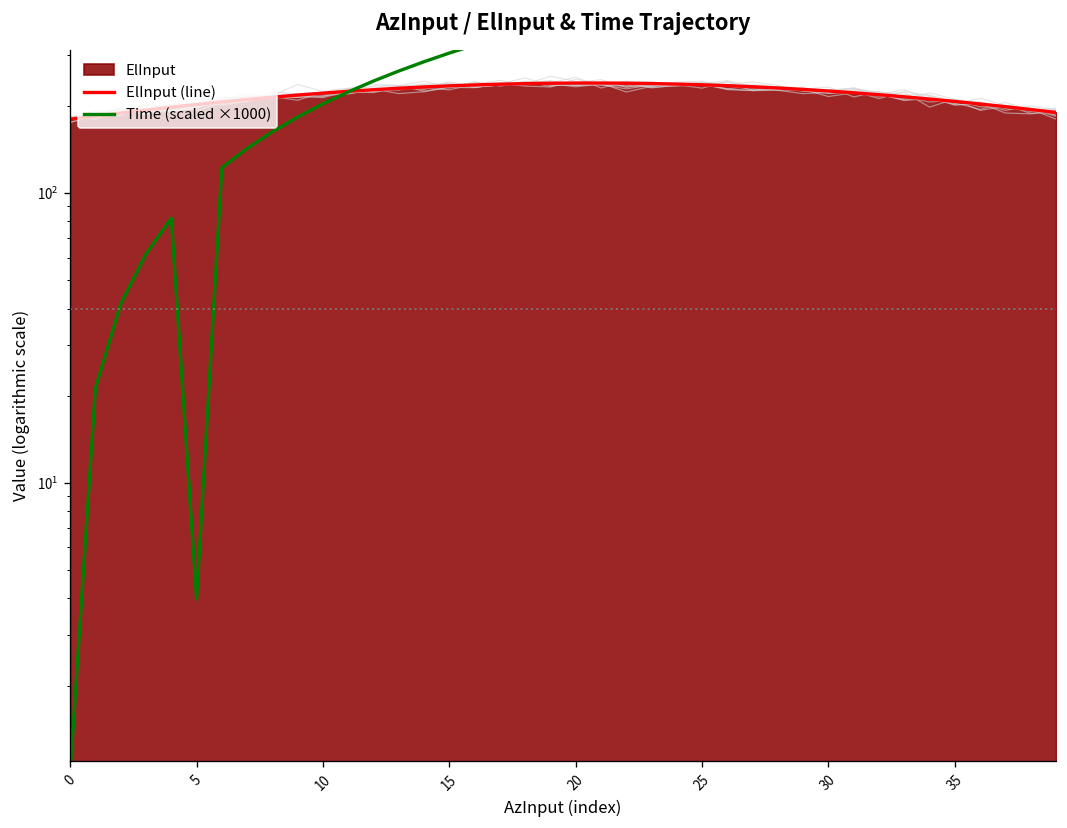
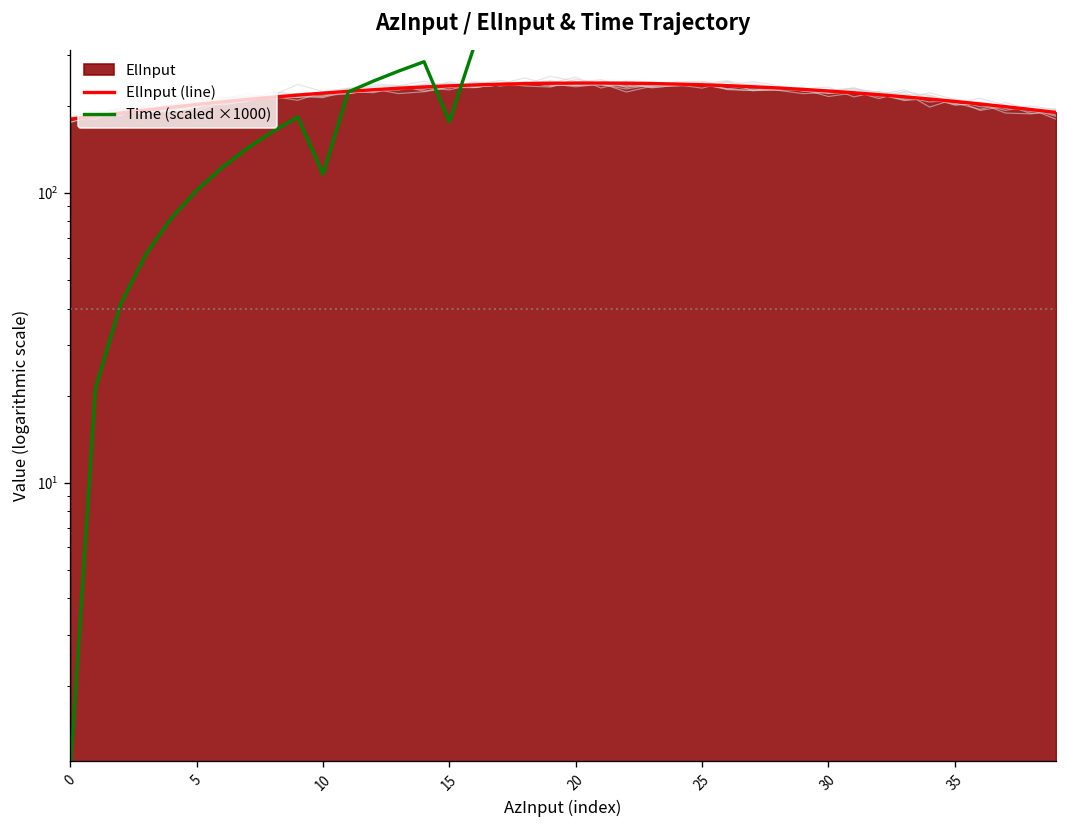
  {
    "Time (scaled ×1000)": {
-     "5": 4.0,
-     "10": 200,
-     "15": 300
+     "5": 102,
+     "10": 120,
+     "15": 180
    }
  }
